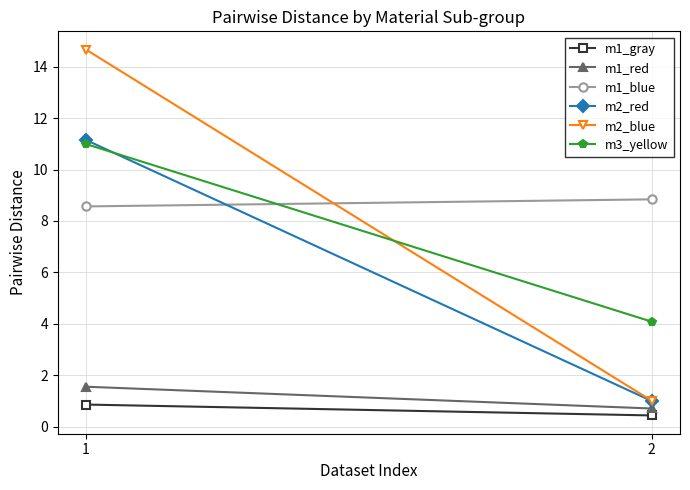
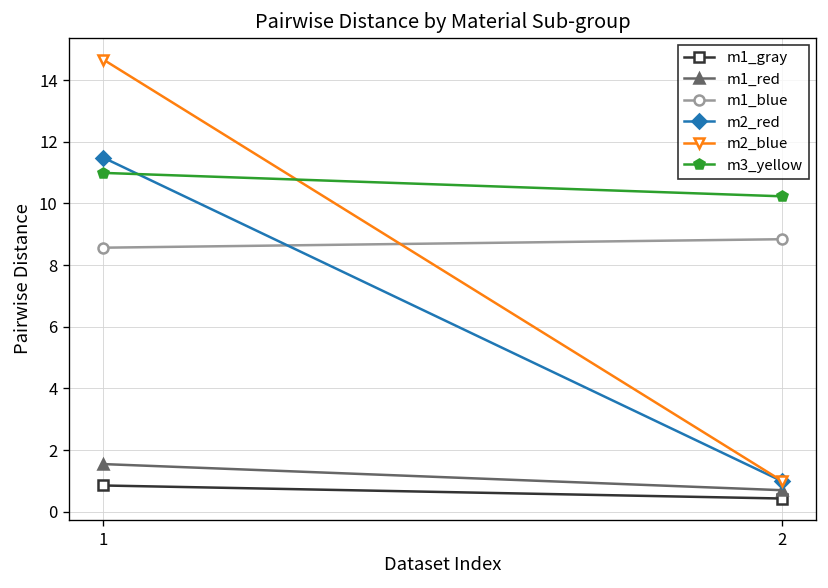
  {
    "m1_gray": {
      "1": 0.9,
      "2": 0.4
    },
    "m1_red": {
      "1": 1.5,
      "2": 0.7
    },
    "m1_blue": {
      "1": 8.6,
      "2": 8.8
    },
    "m2_red": {
-     "1": 11.1
+     "1": 11.5
    },
    "m2_blue": {
      "1": 14.7
    },
    "m3_yellow": {
      "1": 11.0,
-     "2": 4.1
+     "2": 10.2
    }
  }
